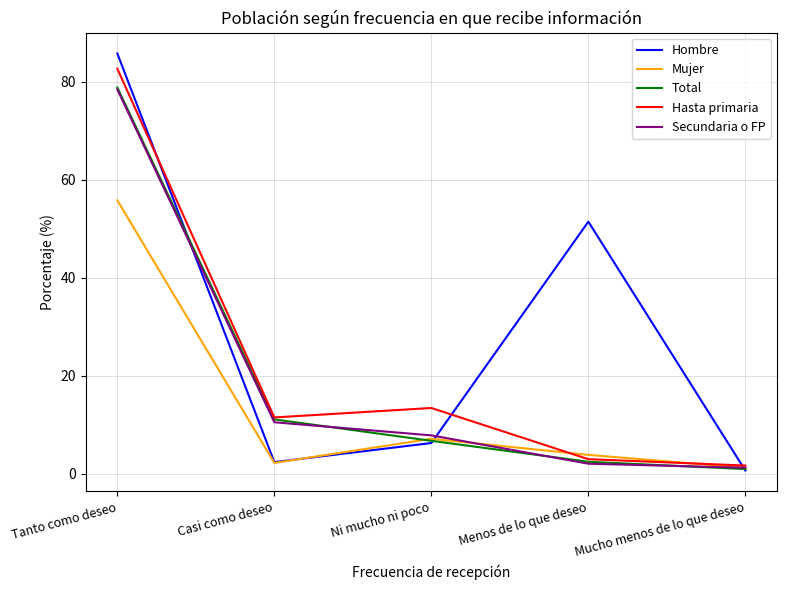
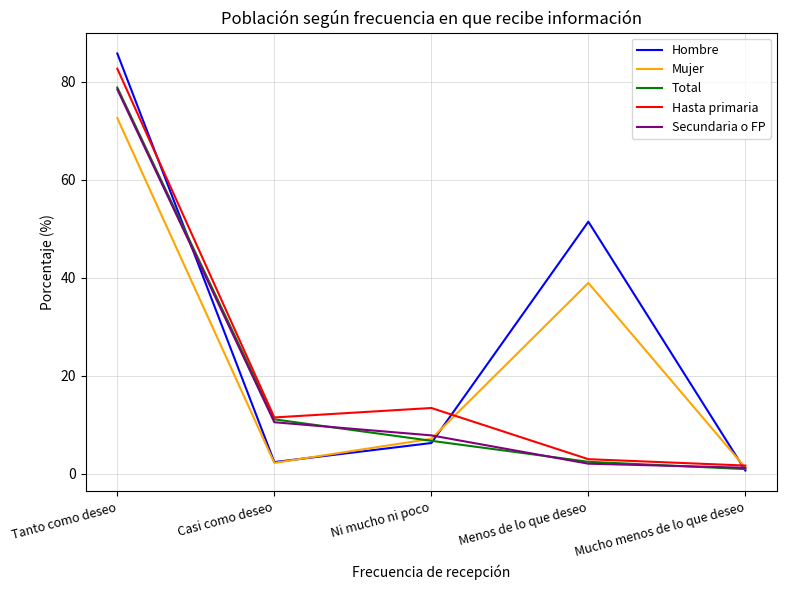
  {
    "Hombre": {
      "Tanto como deseo": 86,
      "Menos de lo que deseo": 51
    },
    "Mujer": {
-     "Tanto como deseo": 56,
-     "Menos de lo que deseo": 4
+     "Tanto como deseo": 73,
+     "Menos de lo que deseo": 39
    },
    "Hasta primaria": {
      "Tanto como deseo": 83,
      "Ni mucho ni poco": 13,
      "Menos de lo que deseo": 3
    },
    "Secundaria o FP": {
      "Casi como deseo": 11,
      "Ni mucho ni poco": 8
    }
  }
